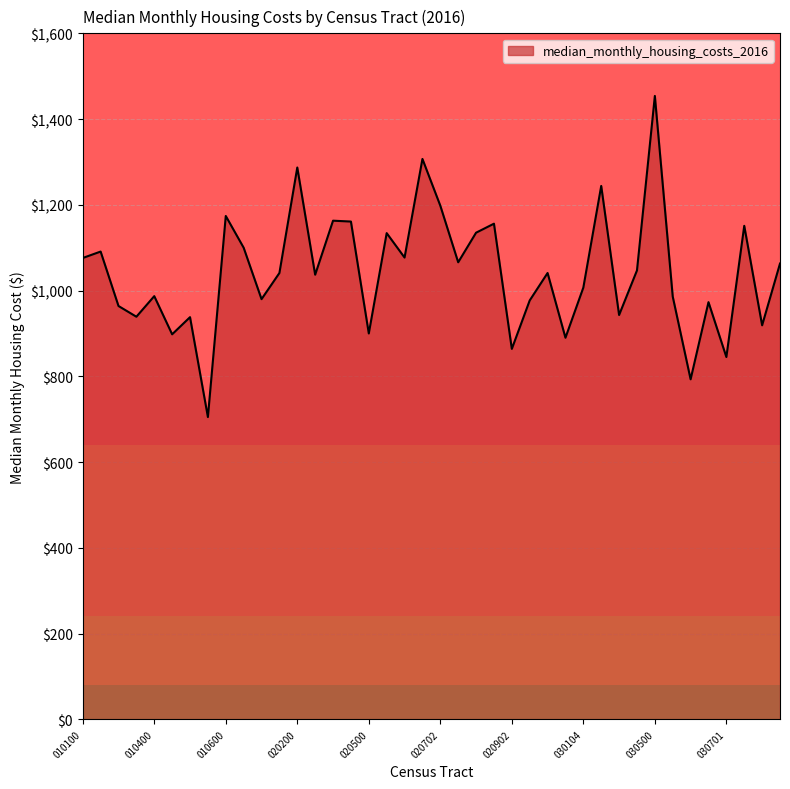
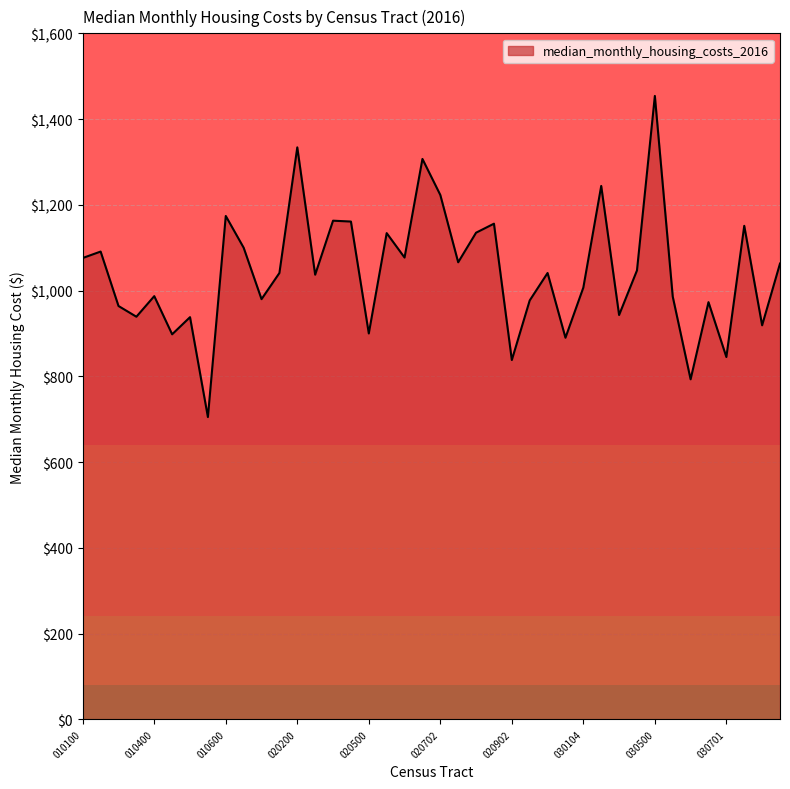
  {
    "010100": "$1,080",
    "010400": "$990",
    "010600": "$1,170",
-   "020200": "$1,290",
+   "020200": "$1,330",
    "020500": "$900",
-   "020702": "$1,200",
-   "020902": "$860",
+   "020702": "$1,220",
+   "020902": "$840",
    "030104": "$1,010",
    "030500": "$1,450",
    "030701": "$850"
  }
